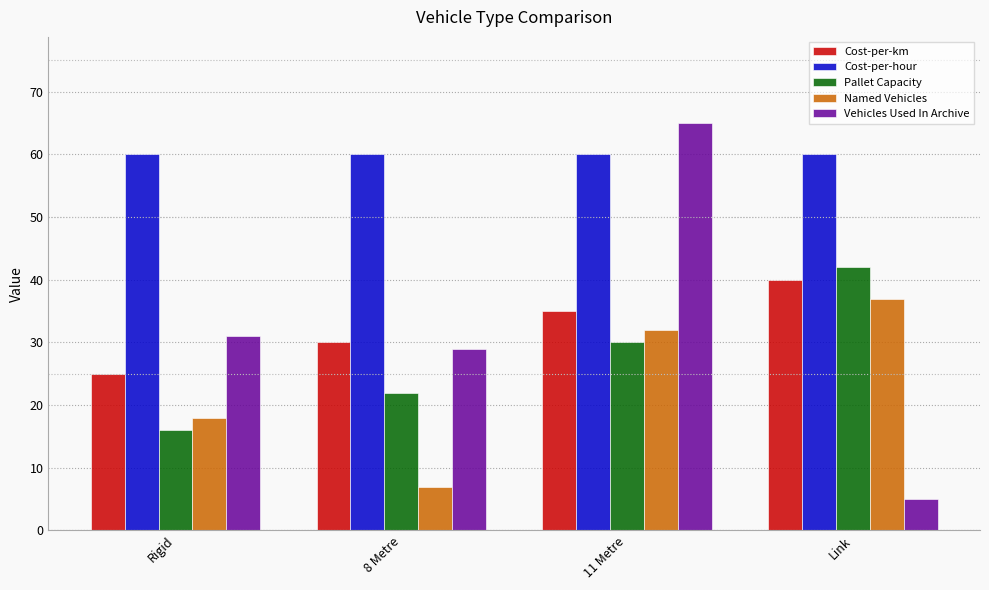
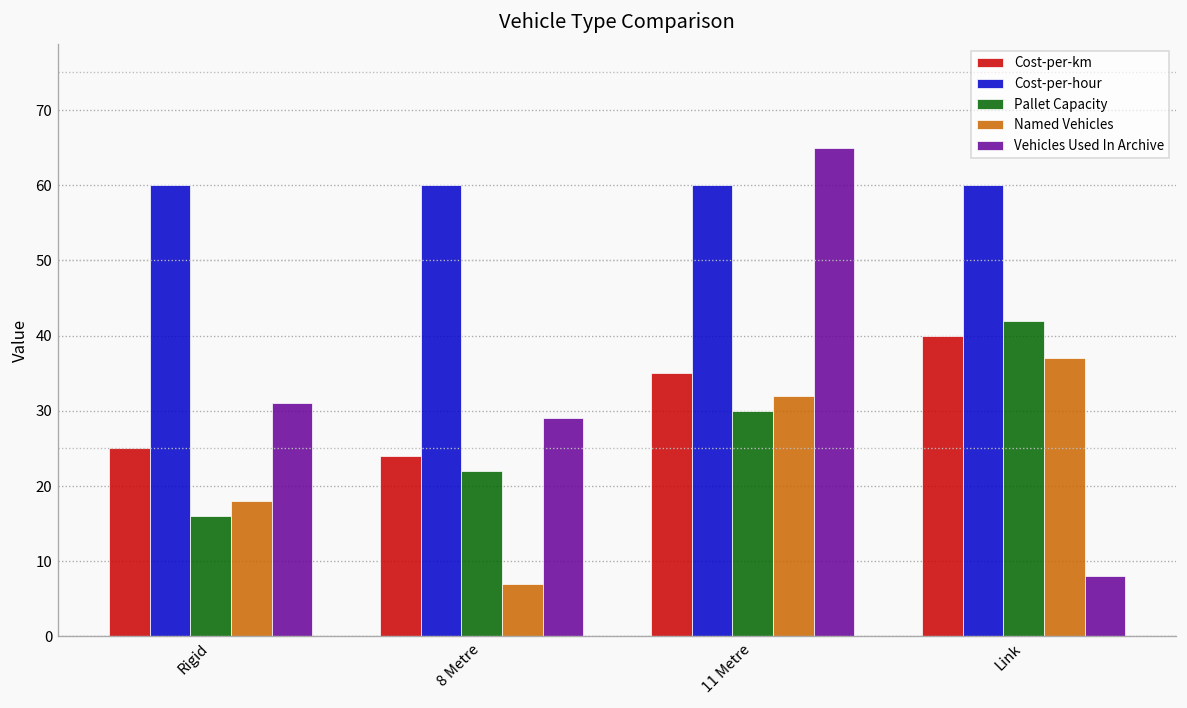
  {
    "Cost-per-km": {
      "Rigid": 25,
-     "8 Metre": 30,
+     "8 Metre": 24,
      "11 Metre": 35,
      "Link": 40
    },
    "Cost-per-hour": {
      "Rigid": 60,
      "8 Metre": 60,
      "11 Metre": 60,
      "Link": 60
    },
    "Pallet Capacity": {
      "Rigid": 16,
      "8 Metre": 22,
      "11 Metre": 30,
      "Link": 42
    },
    "Named Vehicles": {
      "Rigid": 18,
      "8 Metre": 7,
      "11 Metre": 32,
      "Link": 37
    },
    "Vehicles Used In Archive": {
      "Rigid": 31,
      "8 Metre": 29,
      "11 Metre": 65,
-     "Link": 5
+     "Link": 8
    }
  }
